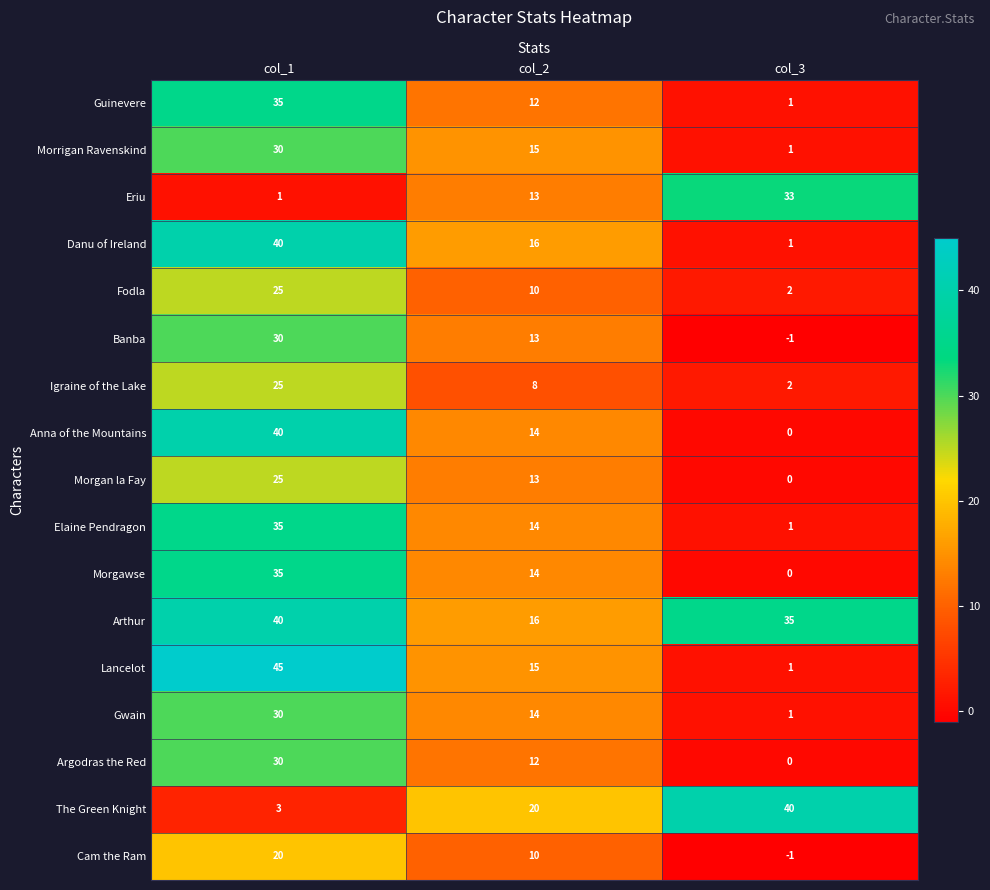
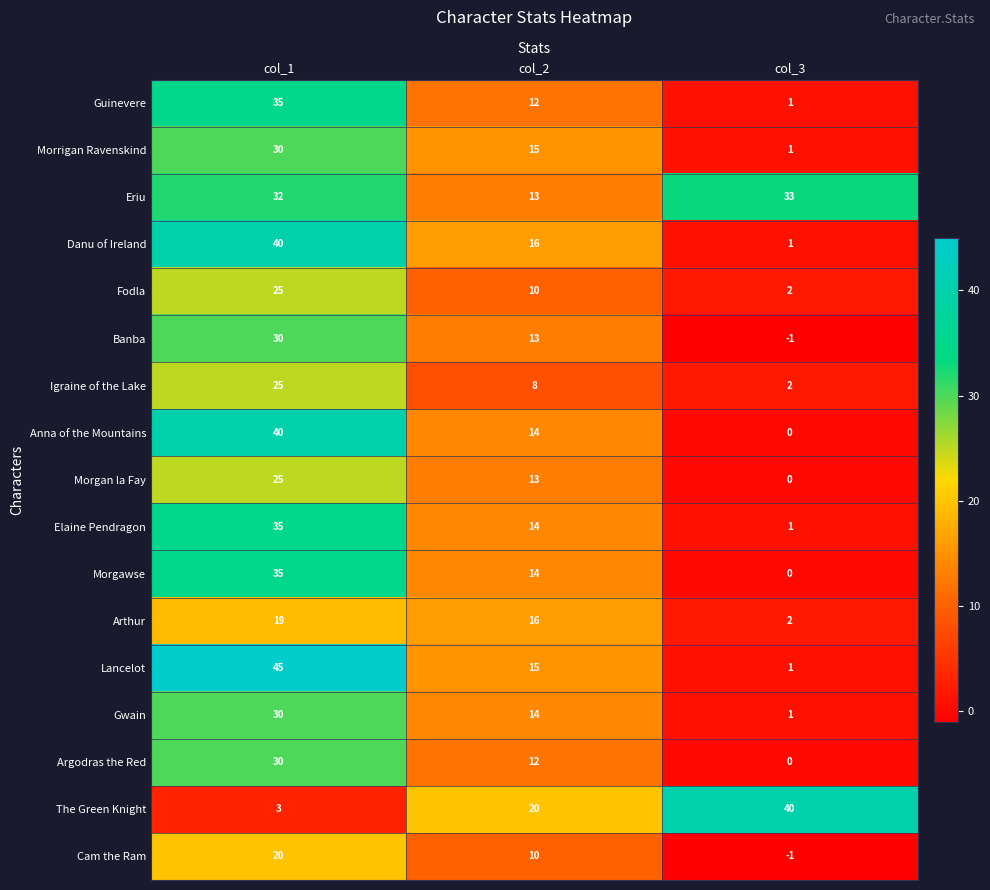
  {
    "Guinevere": {
      "col_1": 35,
      "col_2": 12,
      "col_3": 1
    },
    "Morrigan Ravenskind": {
      "col_1": 30,
      "col_2": 15,
      "col_3": 1
    },
    "Eriu": {
-     "col_1": 1,
+     "col_1": 32,
      "col_2": 13,
      "col_3": 33
    },
    "Danu of Ireland": {
      "col_1": 40,
      "col_2": 16,
      "col_3": 1
    },
    "Fodla": {
      "col_1": 25,
      "col_2": 10,
      "col_3": 2
    },
    "Banba": {
      "col_1": 30,
      "col_2": 13,
      "col_3": -1
    },
    "Igraine of the Lake": {
      "col_1": 25,
      "col_2": 8,
      "col_3": 2
    },
    "Anna of the Mountains": {
      "col_1": 40,
      "col_2": 14,
      "col_3": 0
    },
    "Morgan la Fay": {
      "col_1": 25,
      "col_2": 13,
      "col_3": 0
    },
    "Elaine Pendragon": {
      "col_1": 35,
      "col_2": 14,
      "col_3": 1
    },
    "Morgawse": {
      "col_1": 35,
      "col_2": 14,
      "col_3": 0
    },
    "Arthur": {
-     "col_1": 40,
+     "col_1": 19,
      "col_2": 16,
-     "col_3": 35
+     "col_3": 2
    },
    "Lancelot": {
      "col_1": 45,
      "col_2": 15,
      "col_3": 1
    },
    "Gwain": {
      "col_1": 30,
      "col_2": 14,
      "col_3": 1
    },
    "Argodras the Red": {
      "col_1": 30,
      "col_2": 12,
      "col_3": 0
    },
    "The Green Knight": {
      "col_1": 3,
      "col_2": 20,
      "col_3": 40
    },
    "Cam the Ram": {
      "col_1": 20,
      "col_2": 10,
      "col_3": -1
    }
  }
